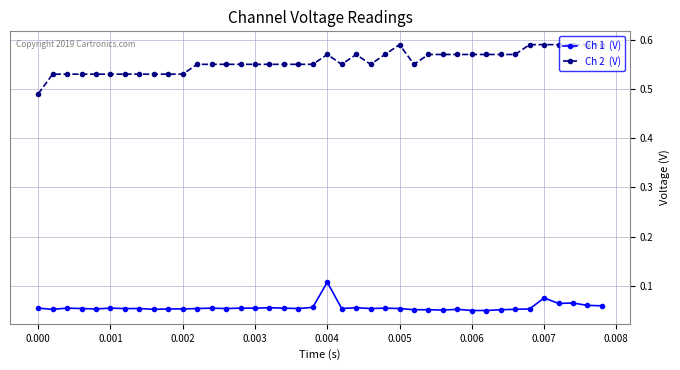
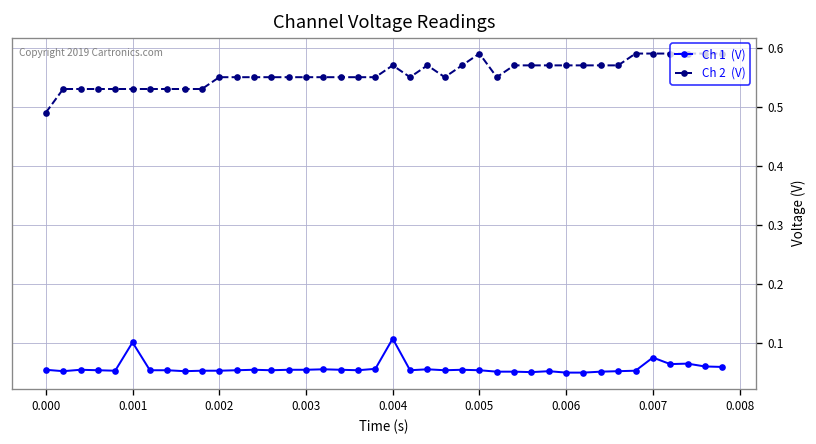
  {
    "Ch 1 (V)": {
      "0.000": 0.05,
-     "0.001": 0.05,
+     "0.001": 0.10,
      "0.002": 0.05,
      "0.003": 0.05,
      "0.004": 0.11,
      "0.005": 0.05,
      "0.006": 0.05,
      "0.007": 0.08
    },
    "Ch 2 (V)": {
      "0.000": 0.49,
      "0.001": 0.53,
-     "0.002": 0.53,
+     "0.002": 0.55,
      "0.003": 0.55,
      "0.004": 0.57,
      "0.005": 0.59,
      "0.006": 0.57,
      "0.007": 0.59
    }
  }
